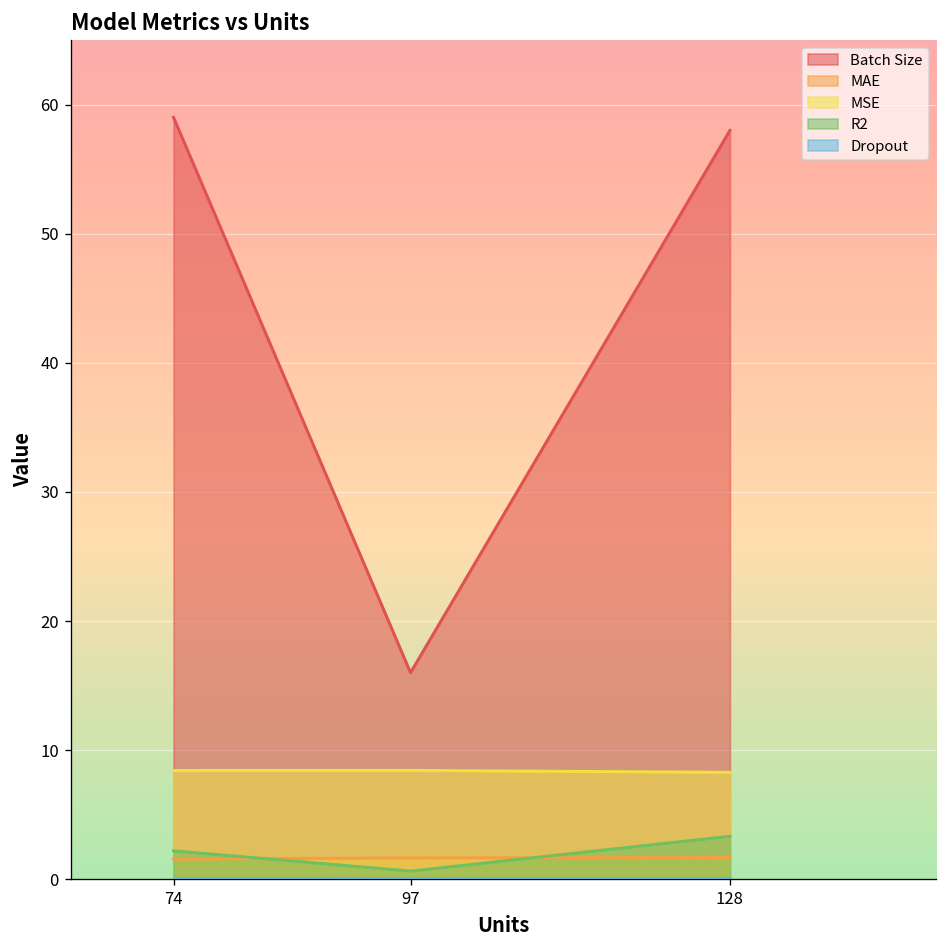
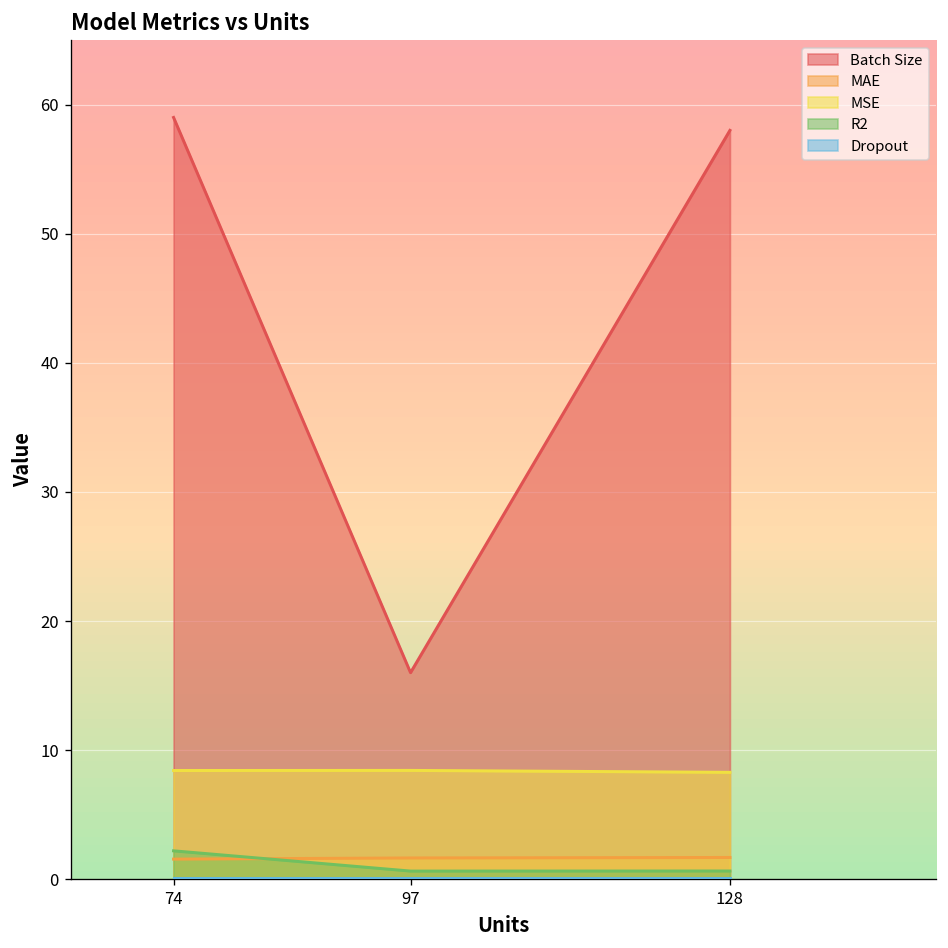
  {
    "Batch Size": {
      "74": 59.0,
      "97": 16.0,
      "128": 58.0
    },
    "R2": {
      "74": 2.2,
      "97": 0.6,
-     "128": 3.3
+     "128": 0.6
    },
    "Dropout": {
      "74": 0.1,
      "97": 0.1,
      "128": 0.1
    }
  }
